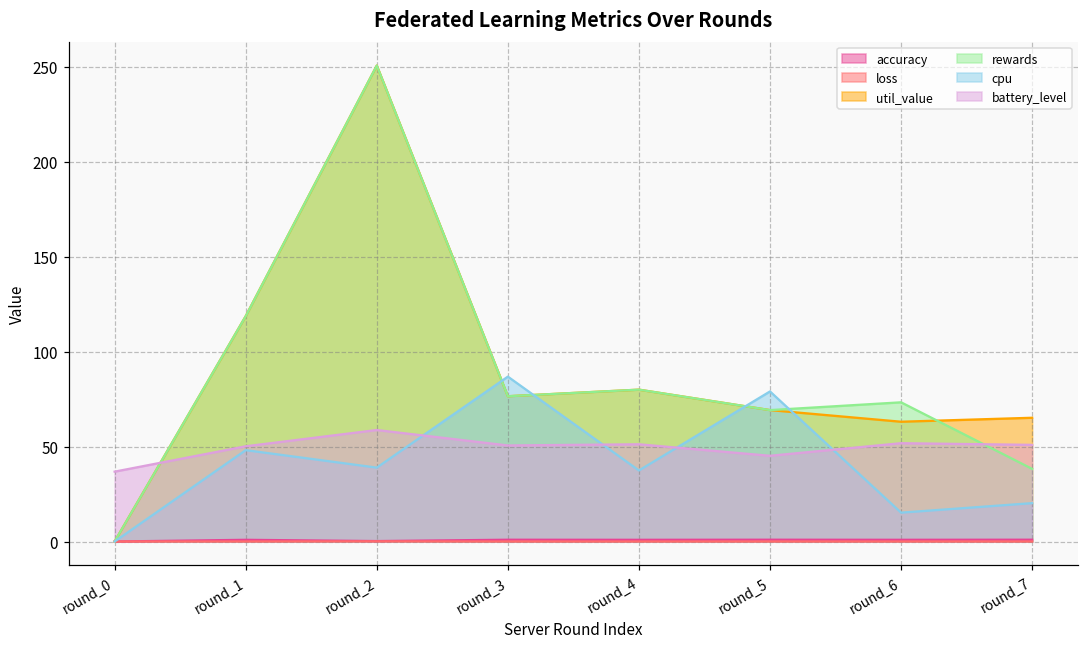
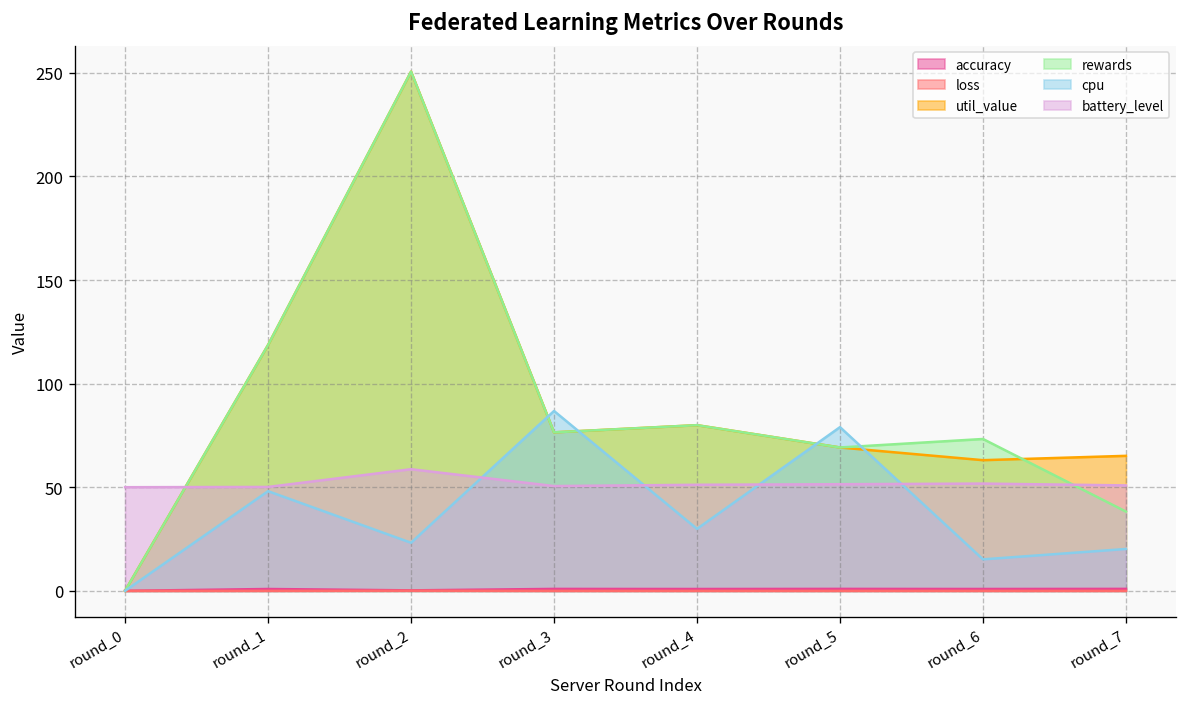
  {
    "util_value": {
      "round_6": 63,
      "round_7": 65
    },
    "rewards": {
      "round_6": 73,
      "round_7": 38
    },
    "cpu": {
      "round_1": 48,
-     "round_2": 39,
+     "round_2": 23,
      "round_3": 87,
-     "round_4": 37,
+     "round_4": 30,
      "round_5": 79,
      "round_6": 15,
      "round_7": 20
    },
    "battery_level": {
-     "round_0": 37,
+     "round_0": 50,
      "round_1": 50,
      "round_2": 59,
      "round_3": 51,
      "round_4": 51,
-     "round_5": 45,
+     "round_5": 51,
      "round_6": 52,
      "round_7": 51
    }
  }
